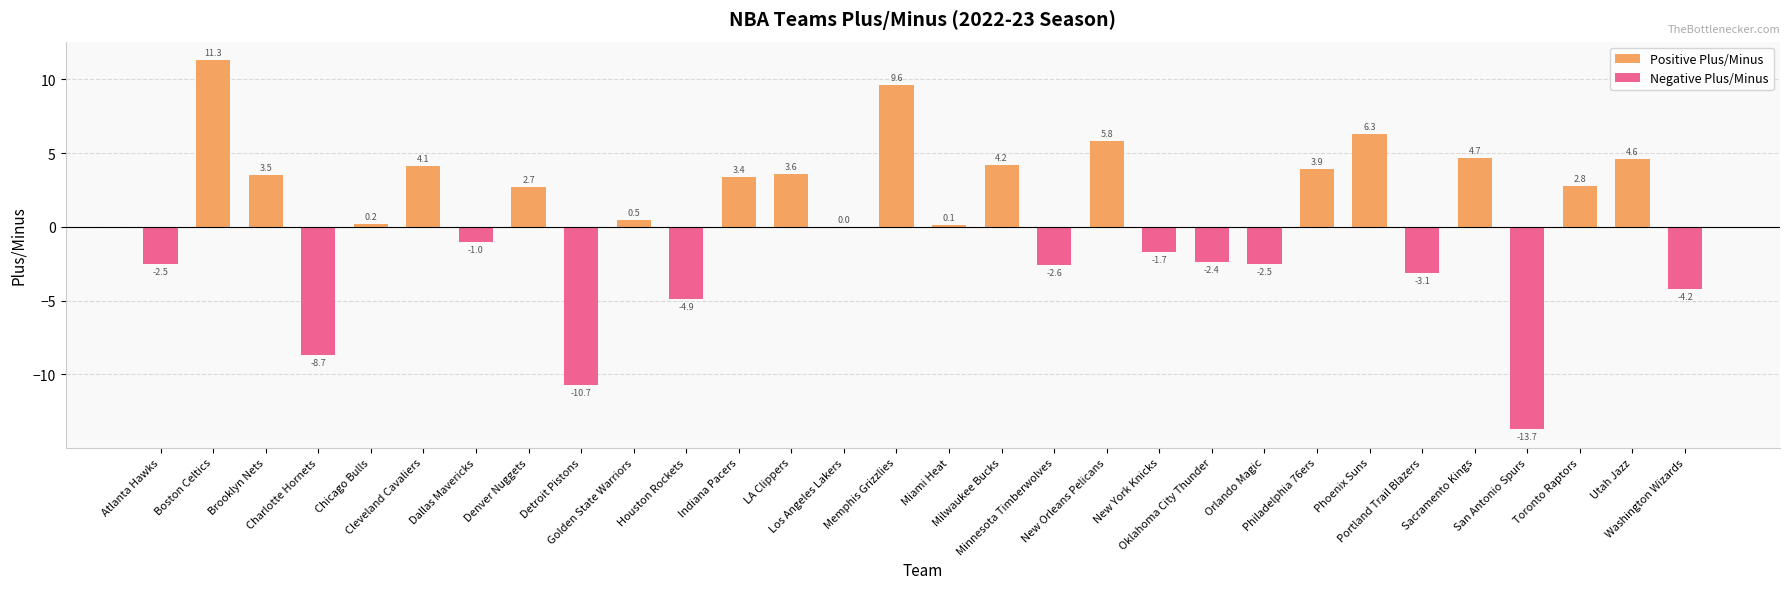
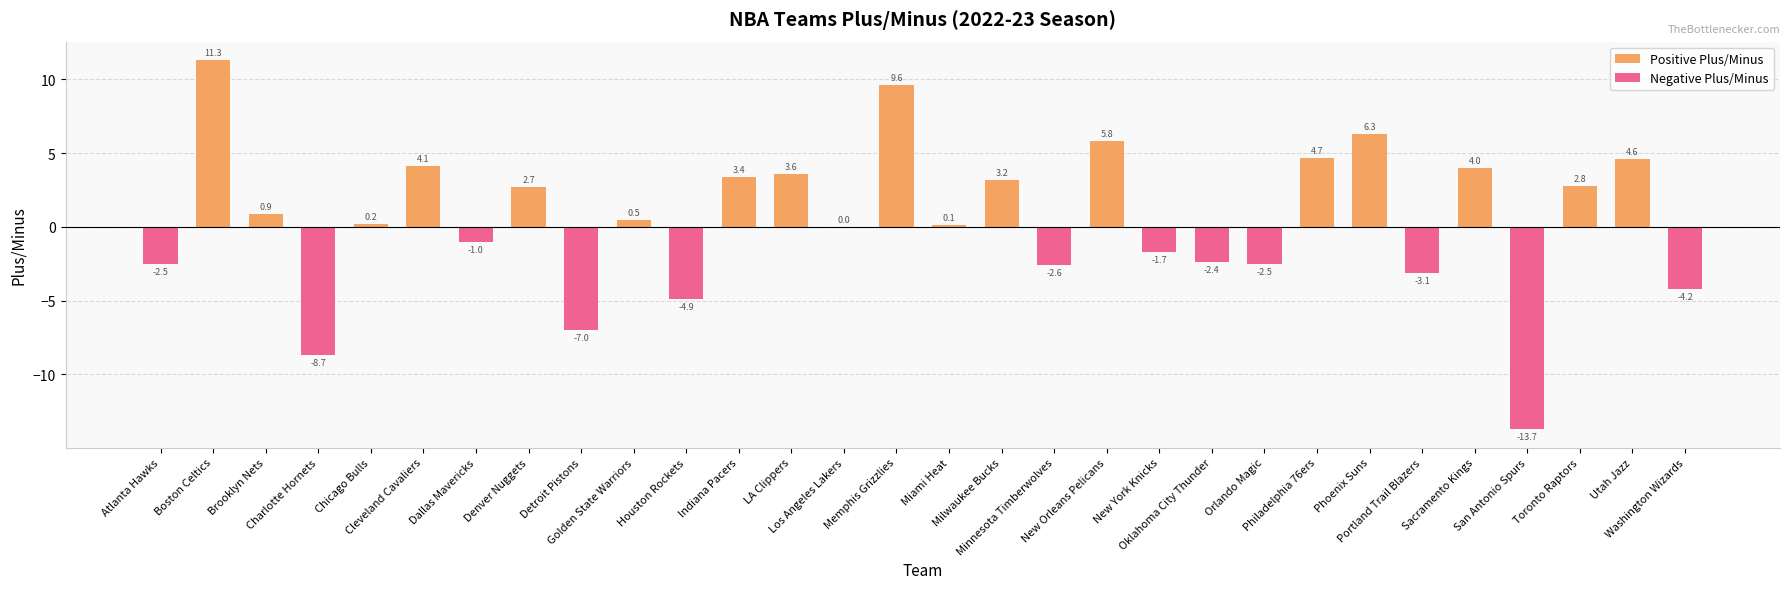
  {
    "Positive Plus/Minus": {
      "Boston Celtics": 11.3,
-     "Brooklyn Nets": 3.5,
+     "Brooklyn Nets": 0.9,
      "Chicago Bulls": 0.2,
      "Cleveland Cavaliers": 4.1,
      "Denver Nuggets": 2.7,
      "Golden State Warriors": 0.5,
      "Indiana Pacers": 3.4,
      "LA Clippers": 3.6,
      "Los Angeles Lakers": 0.0,
      "Memphis Grizzlies": 9.6,
      "Miami Heat": 0.1,
-     "Milwaukee Bucks": 4.2,
+     "Milwaukee Bucks": 3.2,
      "New Orleans Pelicans": 5.8,
-     "Philadelphia 76ers": 3.9,
+     "Philadelphia 76ers": 4.7,
      "Phoenix Suns": 6.3,
-     "Sacramento Kings": 4.7,
+     "Sacramento Kings": 4.0,
      "Toronto Raptors": 2.8,
      "Utah Jazz": 4.6
    },
    "Negative Plus/Minus": {
      "Atlanta Hawks": -2.5,
      "Charlotte Hornets": -8.7,
      "Dallas Mavericks": -1.0,
-     "Detroit Pistons": -10.7,
+     "Detroit Pistons": -7.0,
      "Houston Rockets": -4.9,
      "Los Angeles Lakers": 0.0,
      "Minnesota Timberwolves": -2.6,
      "New York Knicks": -1.7,
      "Oklahoma City Thunder": -2.4,
      "Orlando Magic": -2.5,
      "Portland Trail Blazers": -3.1,
      "San Antonio Spurs": -13.7,
      "Washington Wizards": -4.2
    }
  }
